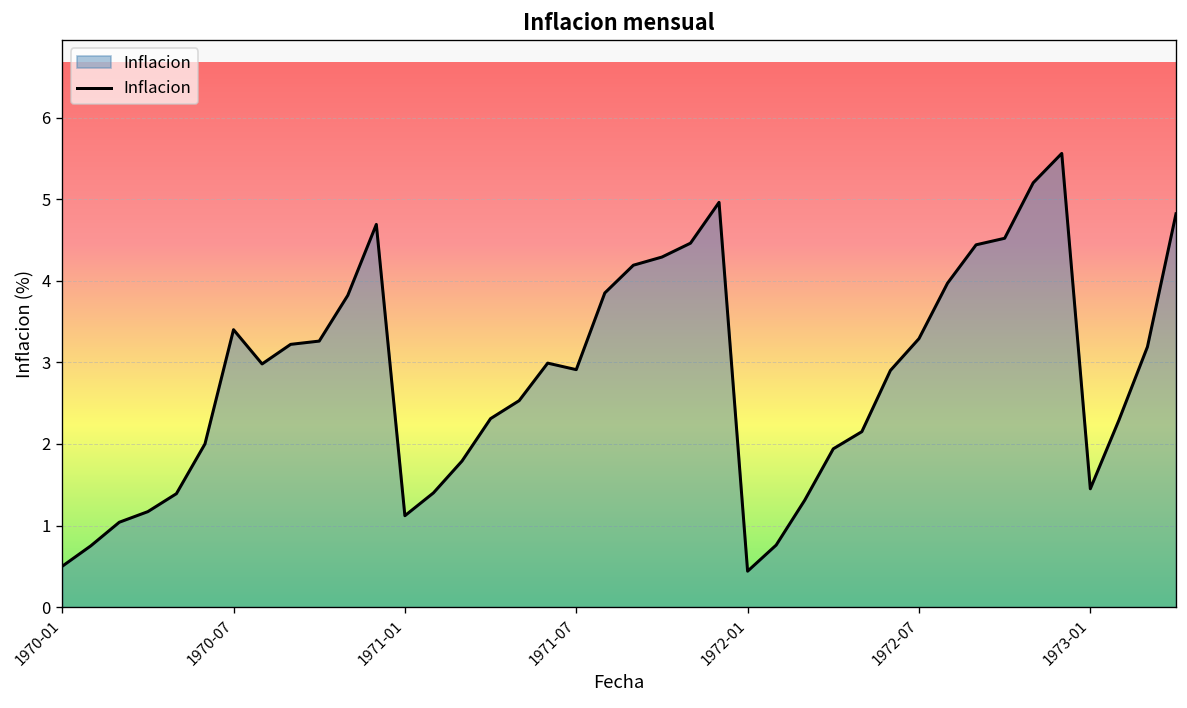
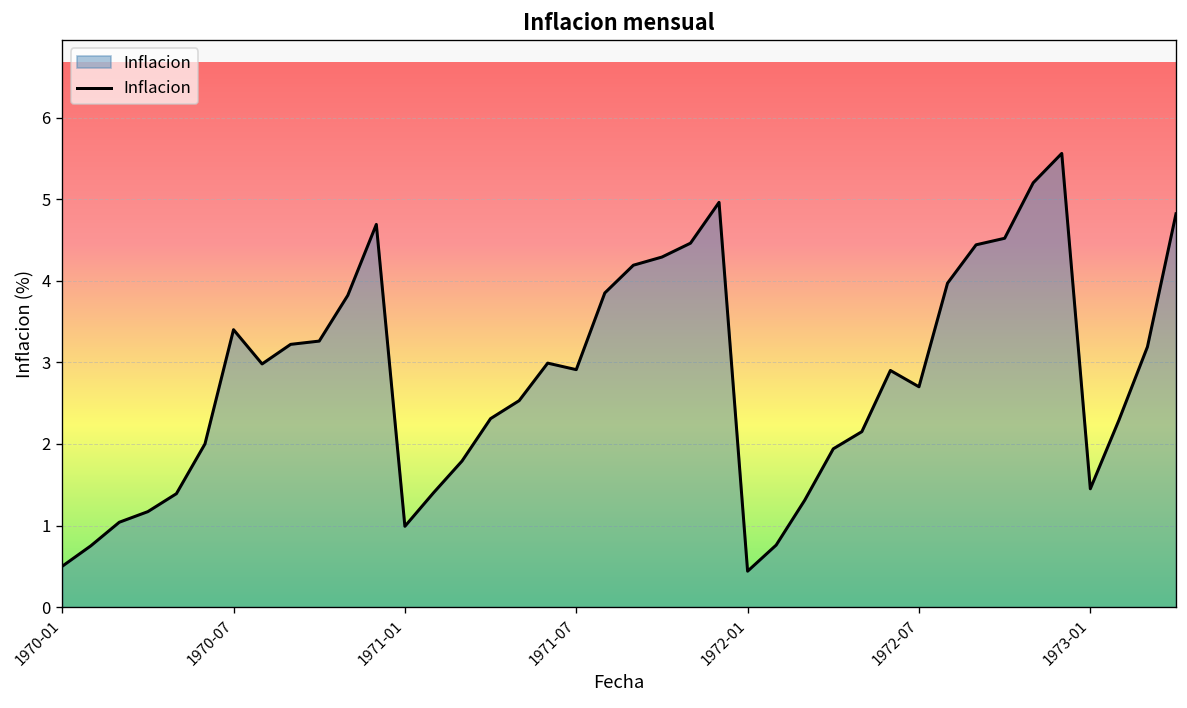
  {
    "1970-01": 0.5,
    "1970-07": 3.4,
-   "1971-01": 1.1,
+   "1971-01": 1.0,
    "1971-07": 2.9,
    "1972-01": 0.4,
-   "1972-07": 3.3,
+   "1972-07": 2.7,
    "1973-01": 1.5
  }
